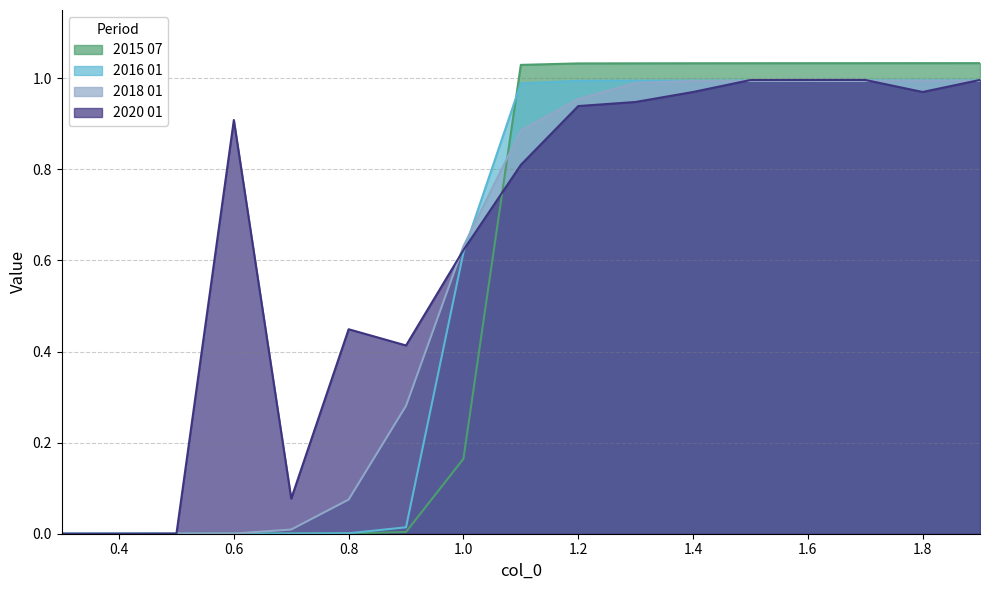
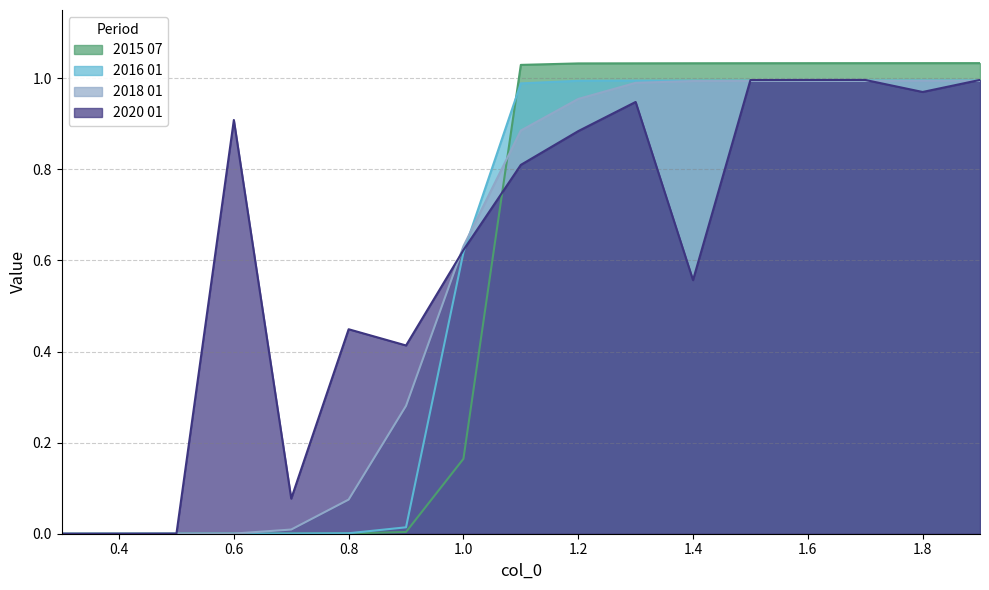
  {
    "2015 07": {
      "1.0": 0.16,
      "1.2": 1.03,
      "1.4": 1.03,
      "1.6": 1.03,
      "1.8": 1.03
    },
    "2020 01": {
      "0.6": 0.91,
      "0.8": 0.45,
-     "1.2": 0.94,
-     "1.4": 0.97,
+     "1.2": 0.88,
+     "1.4": 0.56,
      "1.8": 0.97
    }
  }
